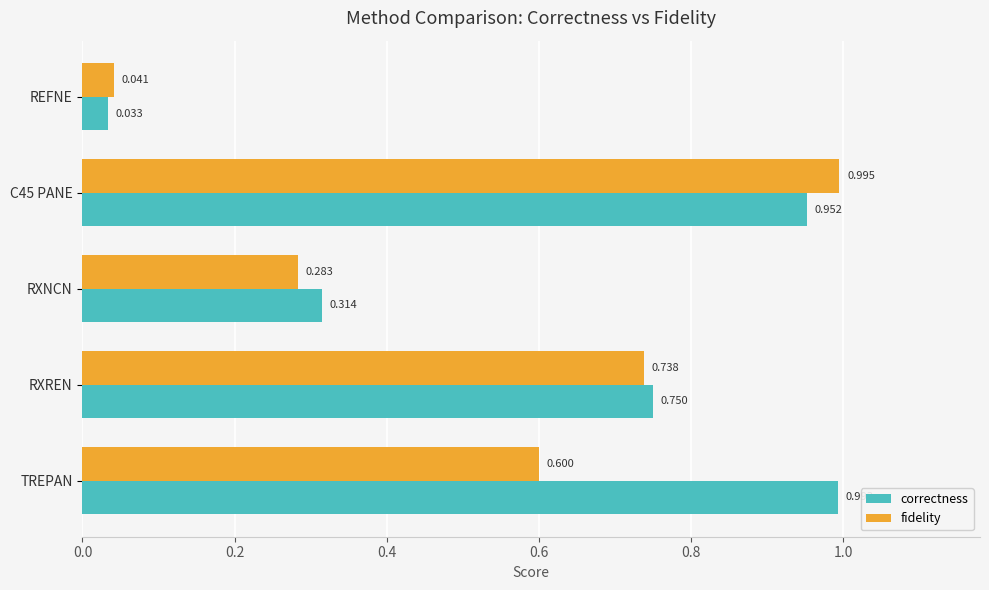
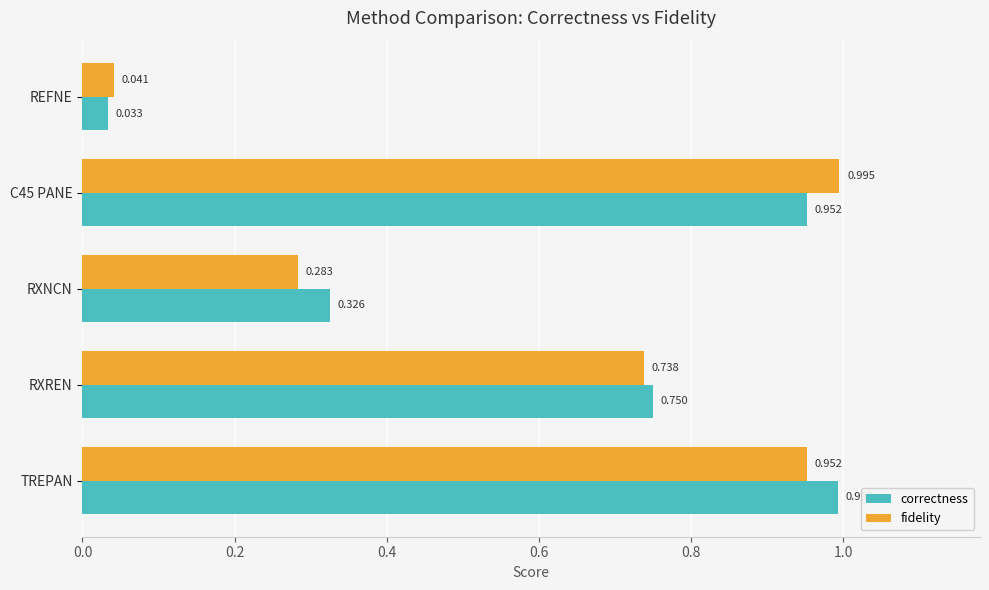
  {
    "correctness": {
      "REFNE": 0.033,
      "C45 PANE": 0.952,
-     "RXNCN": 0.314,
+     "RXNCN": 0.326,
      "RXREN": 0.750
    },
    "fidelity": {
      "REFNE": 0.041,
      "C45 PANE": 0.995,
      "RXNCN": 0.283,
      "RXREN": 0.738,
-     "TREPAN": 0.600
+     "TREPAN": 0.952
    }
  }
